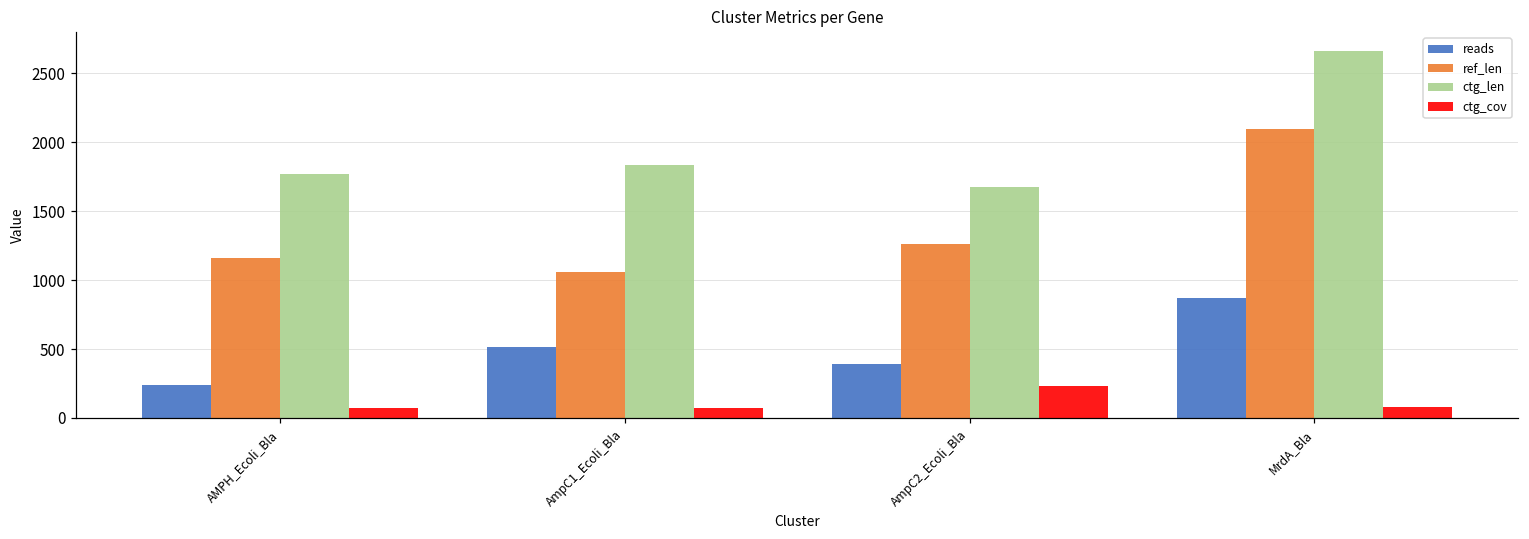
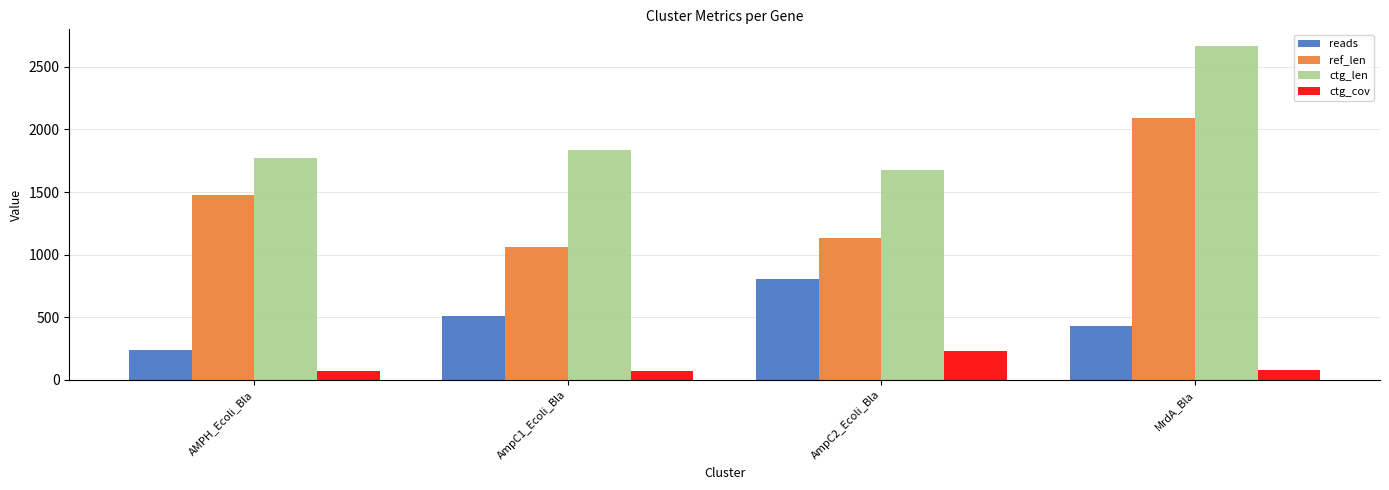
  {
    "reads": {
      "AMPH_Ecoli_Bla": 240,
      "AmpC1_Ecoli_Bla": 510,
-     "AmpC2_Ecoli_Bla": 390,
-     "MrdA_Bla": 870
+     "AmpC2_Ecoli_Bla": 810,
+     "MrdA_Bla": 430
    },
    "ref_len": {
-     "AMPH_Ecoli_Bla": 1160,
+     "AMPH_Ecoli_Bla": 1480,
      "AmpC1_Ecoli_Bla": 1060,
-     "AmpC2_Ecoli_Bla": 1260,
+     "AmpC2_Ecoli_Bla": 1130,
      "MrdA_Bla": 2090
    },
    "ctg_len": {
      "AMPH_Ecoli_Bla": 1770,
      "AmpC1_Ecoli_Bla": 1840,
      "AmpC2_Ecoli_Bla": 1680,
      "MrdA_Bla": 2670
    },
    "ctg_cov": {
      "AMPH_Ecoli_Bla": 70,
      "AmpC1_Ecoli_Bla": 70,
      "AmpC2_Ecoli_Bla": 230,
      "MrdA_Bla": 80
    }
  }
